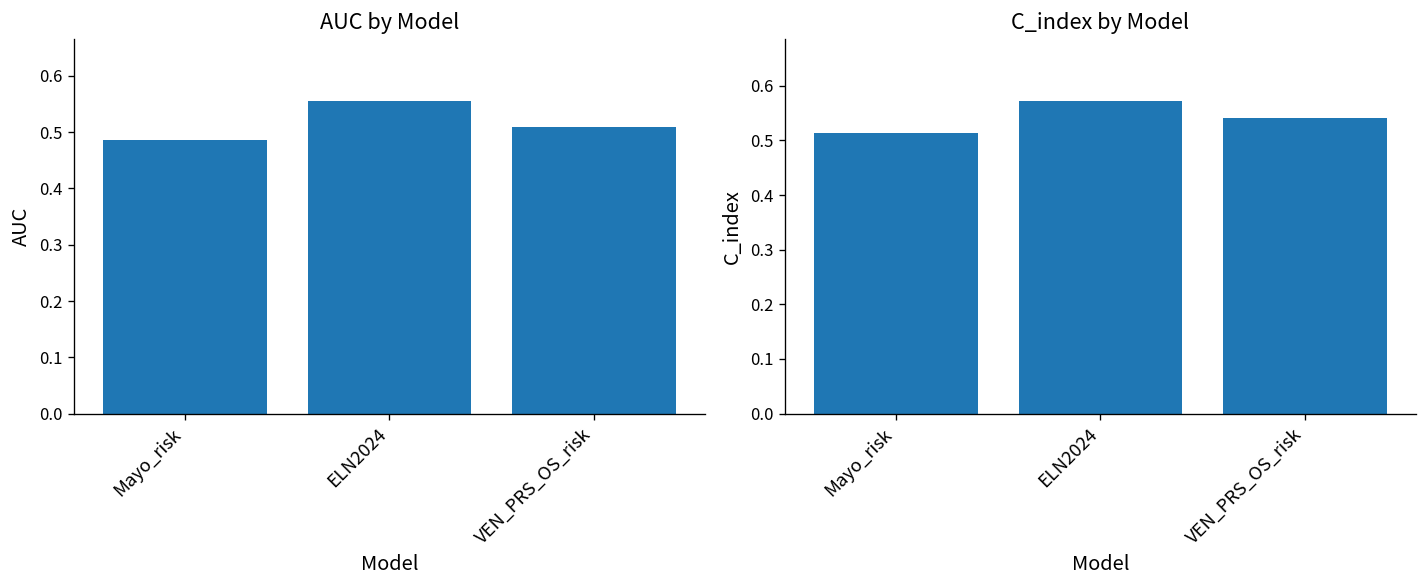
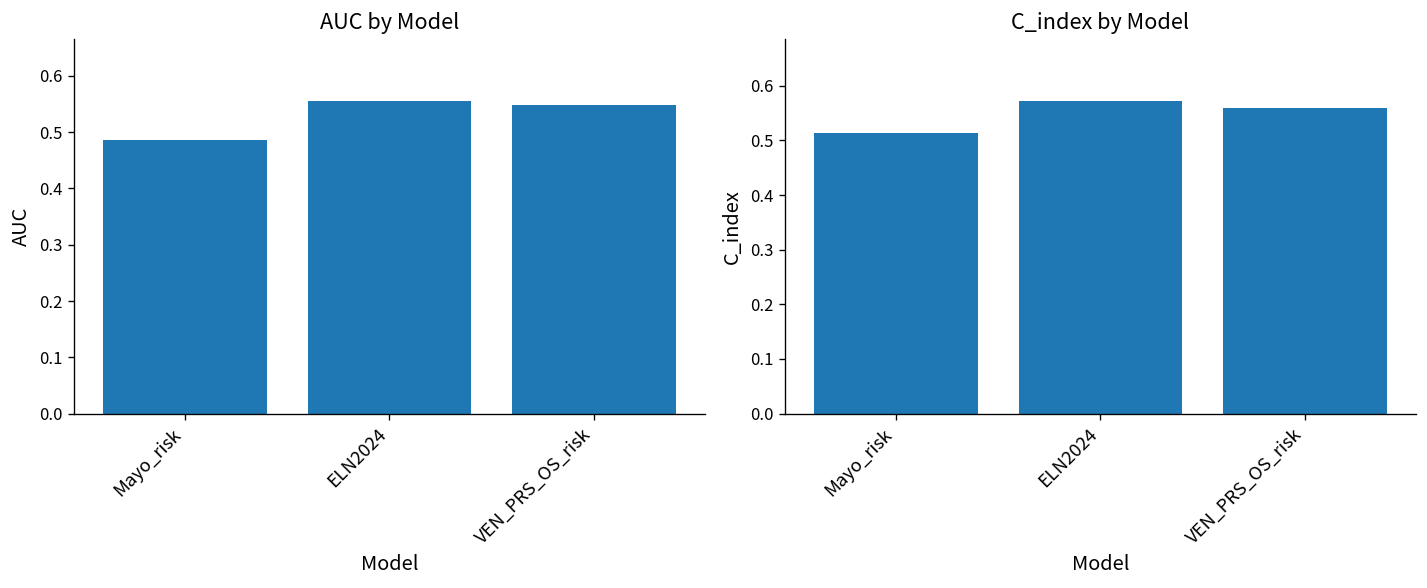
  {
    "AUC by Model": {
      "Mayo_risk": 0.49,
      "ELN2024": 0.55,
-     "VEN_PRS_OS_risk": 0.51
+     "VEN_PRS_OS_risk": 0.55
    },
    "C_index by Model": {
      "Mayo_risk": 0.51,
      "ELN2024": 0.57,
-     "VEN_PRS_OS_risk": 0.54
+     "VEN_PRS_OS_risk": 0.56
    }
  }
